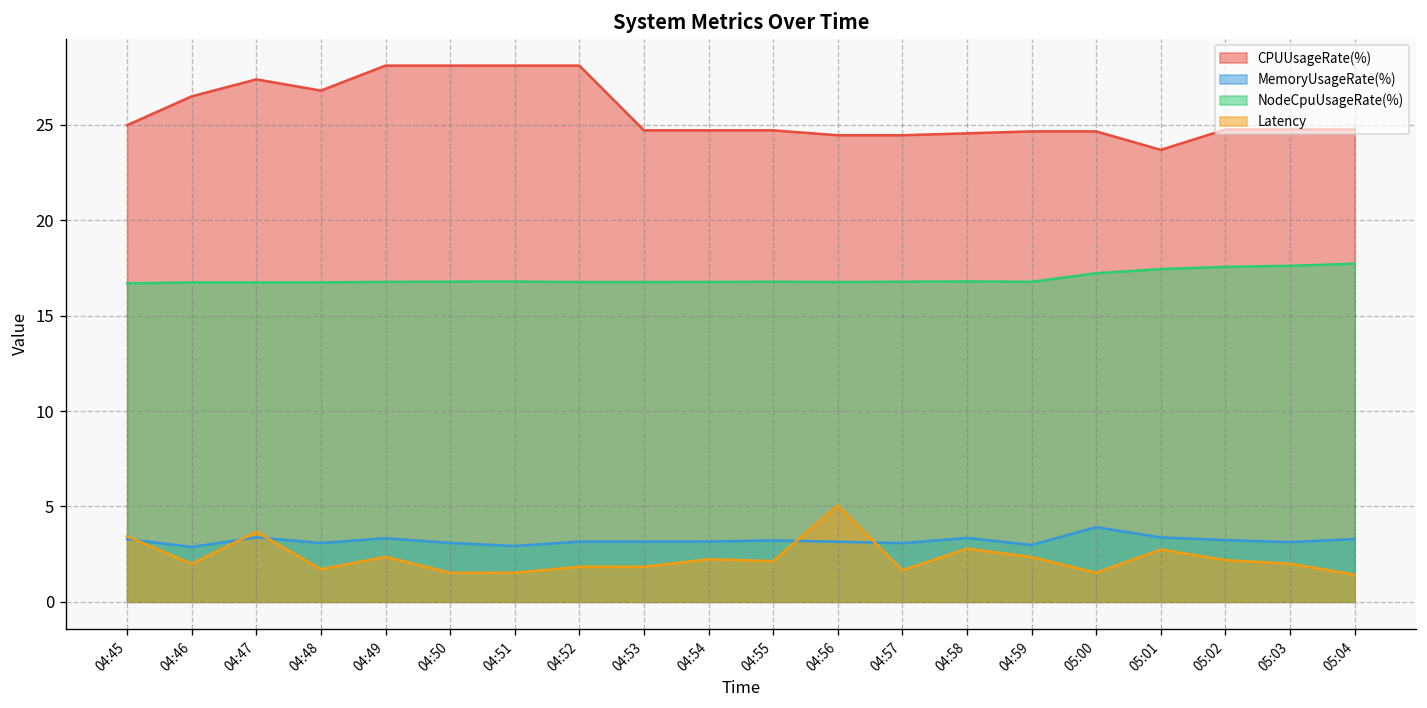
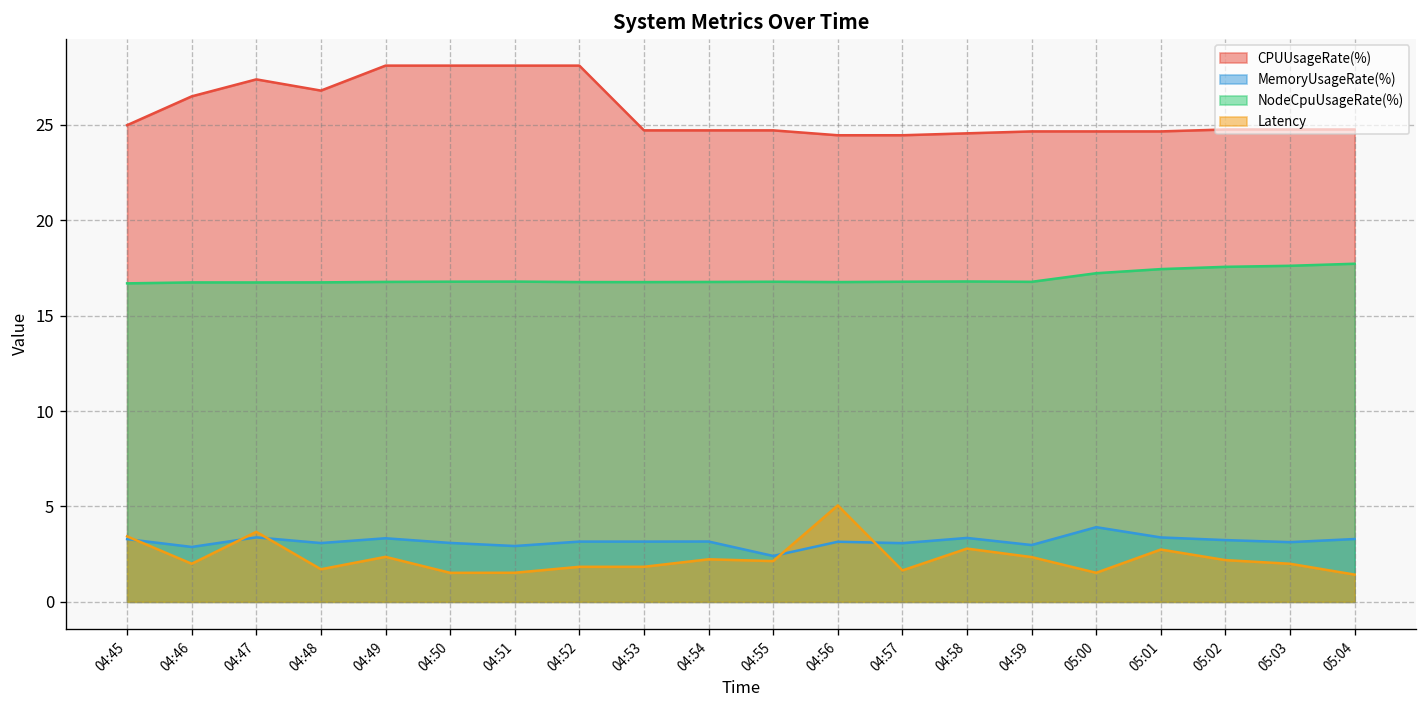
  {
    "CPUUsageRate(%)": {
      "04:45": 25.0,
      "04:46": 26.5,
      "04:47": 27.4,
      "04:48": 26.8,
      "04:49": 28.1,
      "04:50": 28.1,
      "04:51": 28.1,
      "04:52": 28.1,
      "04:53": 24.7,
      "04:54": 24.7,
      "04:55": 24.7,
      "04:56": 24.5,
      "04:57": 24.5,
      "04:58": 24.6,
      "04:59": 24.7,
      "05:00": 24.7,
-     "05:01": 23.7,
+     "05:01": 24.7,
      "05:02": 24.8,
      "05:03": 24.8,
      "05:04": 24.8
    },
    "MemoryUsageRate(%)": {
      "04:46": 2.9,
      "04:47": 3.4,
      "04:48": 3.1,
      "04:49": 3.3,
      "04:50": 3.1,
      "04:51": 2.9,
      "04:52": 3.2,
      "04:53": 3.2,
      "04:54": 3.2,
-     "04:55": 3.2,
+     "04:55": 2.4,
      "04:56": 3.1,
      "04:57": 3.1,
      "04:58": 3.3,
      "04:59": 3.0,
      "05:00": 3.9,
      "05:01": 3.4,
      "05:02": 3.2,
      "05:03": 3.1,
      "05:04": 3.3
    },
    "NodeCpuUsageRate(%)": {
      "04:45": 16.7,
      "04:46": 16.7,
      "04:47": 16.7,
      "04:48": 16.7,
      "04:49": 16.8,
      "04:50": 16.8,
      "04:51": 16.8,
      "04:52": 16.8,
      "04:53": 16.8,
      "04:54": 16.8,
      "04:55": 16.8,
      "04:56": 16.8,
      "04:57": 16.8,
      "04:58": 16.8,
      "04:59": 16.8,
      "05:00": 17.2,
      "05:01": 17.4,
      "05:02": 17.6,
      "05:03": 17.6,
      "05:04": 17.7
    },
    "Latency": {
      "04:46": 2.0,
      "04:47": 3.7,
      "04:48": 1.7,
      "04:49": 2.4,
      "04:50": 1.5,
      "04:51": 1.5,
      "04:52": 1.8,
      "04:53": 1.8,
      "04:54": 2.2,
      "04:55": 2.1,
      "04:56": 5.1,
      "04:57": 1.6,
      "04:58": 2.8,
      "04:59": 2.3,
      "05:00": 1.5,
      "05:01": 2.7,
      "05:02": 2.2,
      "05:03": 2.0,
      "05:04": 1.4
    }
  }
